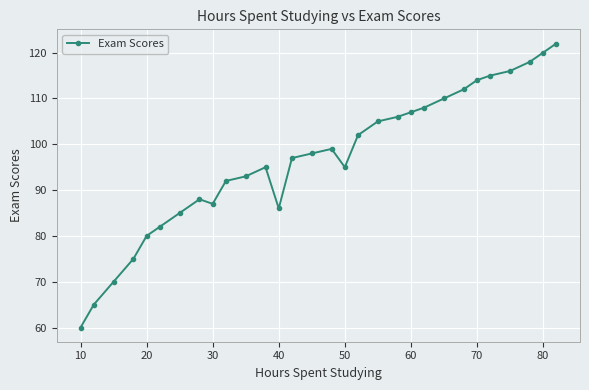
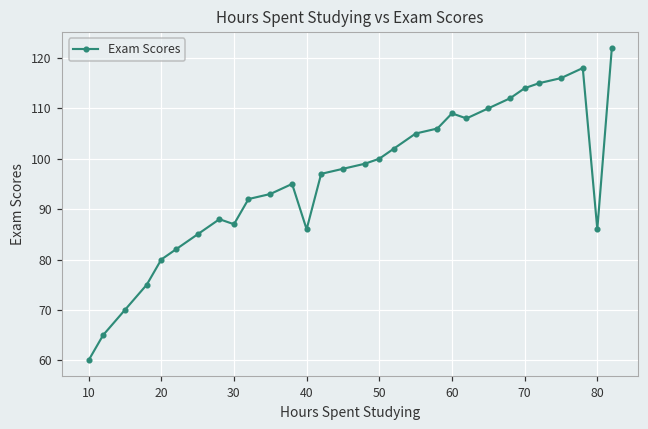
  {
    "10": 60,
    "20": 80,
    "30": 87,
    "40": 86,
-   "50": 95,
-   "60": 107,
+   "50": 100,
+   "60": 109,
    "70": 114,
-   "80": 120
+   "80": 86
  }
